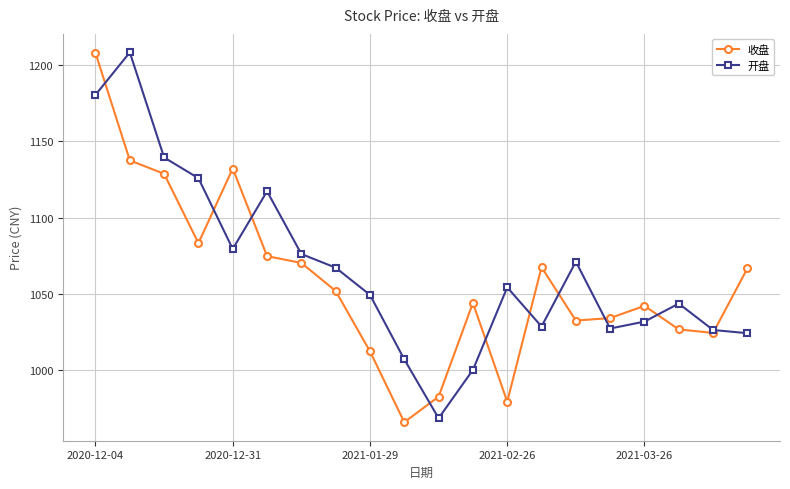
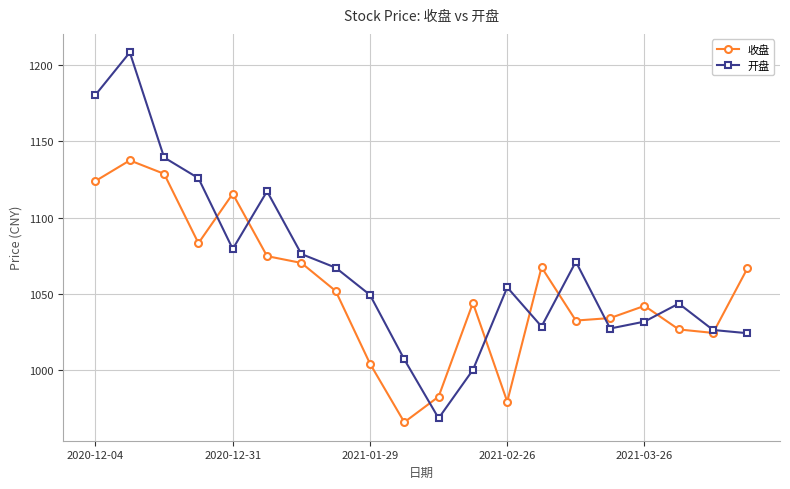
  {
    "收盘": {
-     "2020-12-04": 1208,
-     "2020-12-31": 1132,
-     "2021-01-29": 1012,
+     "2020-12-04": 1124,
+     "2020-12-31": 1116,
+     "2021-01-29": 1004,
      "2021-02-26": 979,
      "2021-03-26": 1042
    },
    "开盘": {
      "2020-12-04": 1181,
      "2020-12-31": 1079,
      "2021-01-29": 1049,
      "2021-02-26": 1054,
      "2021-03-26": 1032
    }
  }
